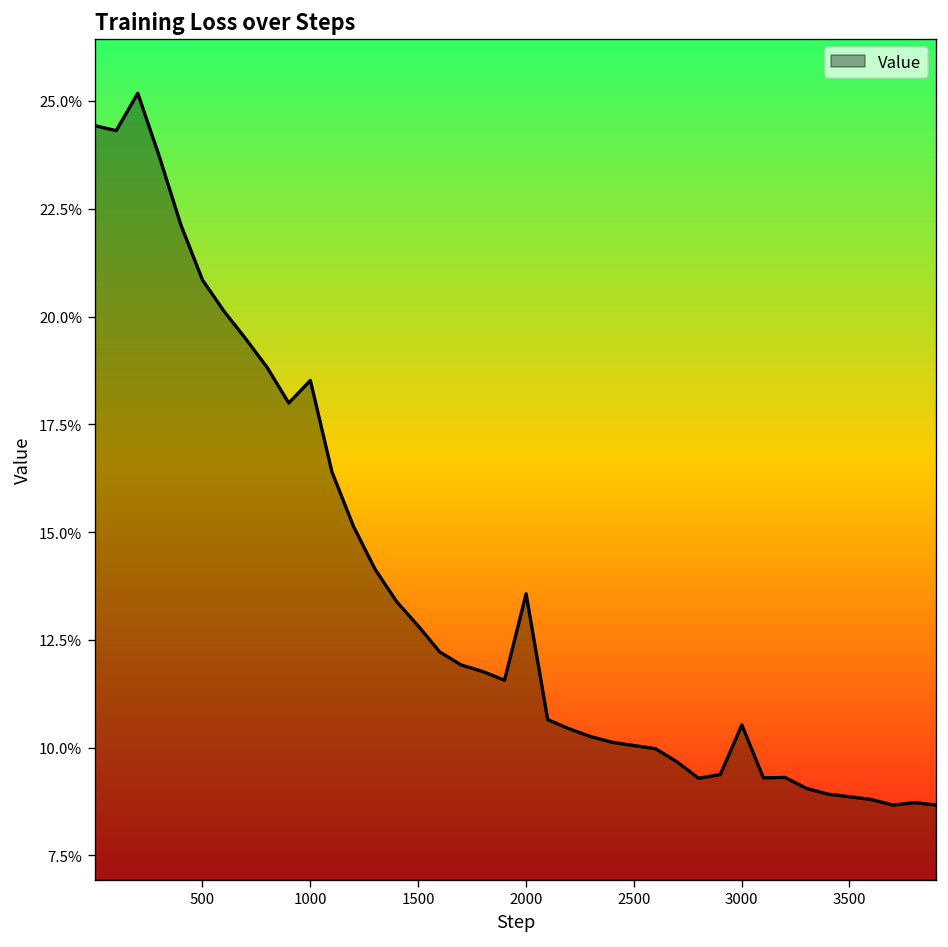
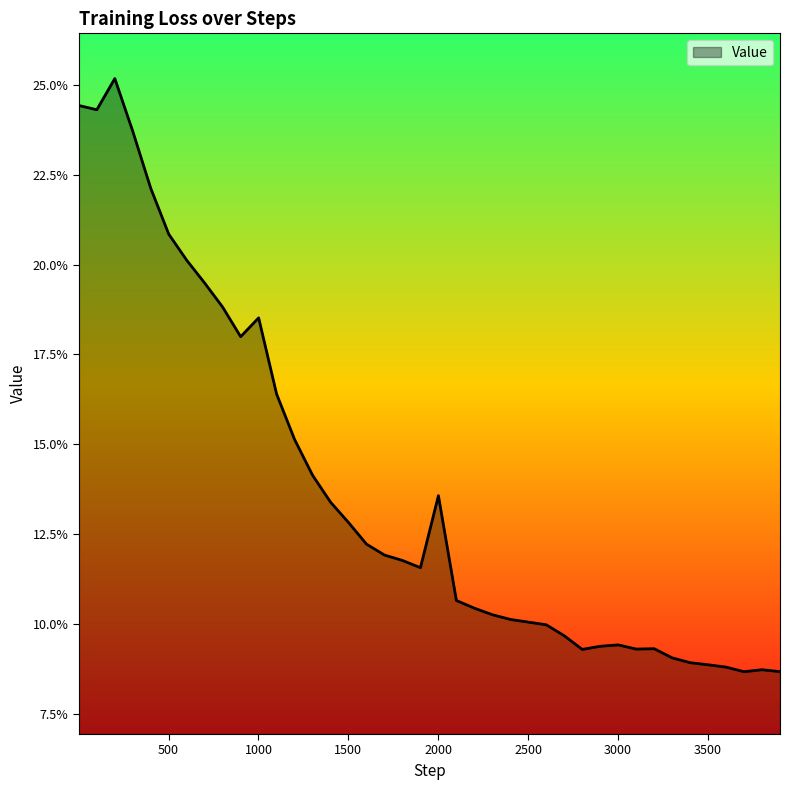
  {
    "500": "20.8%",
    "1000": "18.5%",
    "1500": "12.8%",
    "2000": "13.6%",
    "2500": "10.1%",
-   "3000": "10.5%",
+   "3000": "9.4%",
    "3500": "8.9%"
  }
